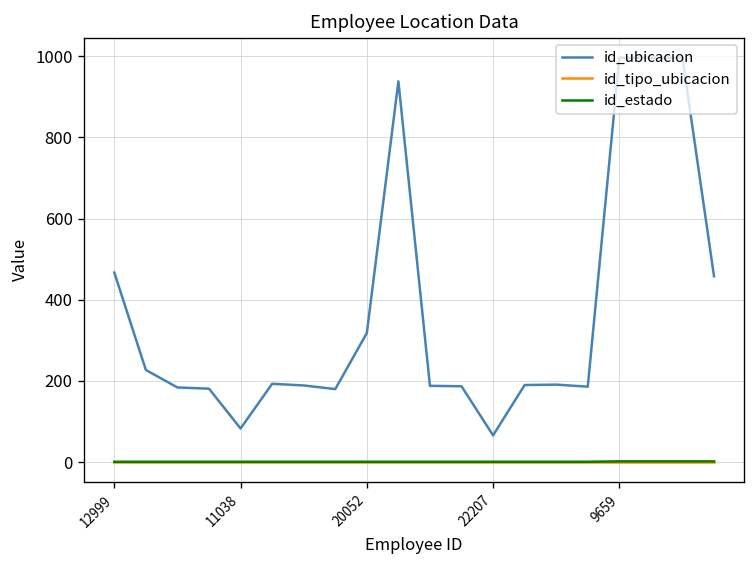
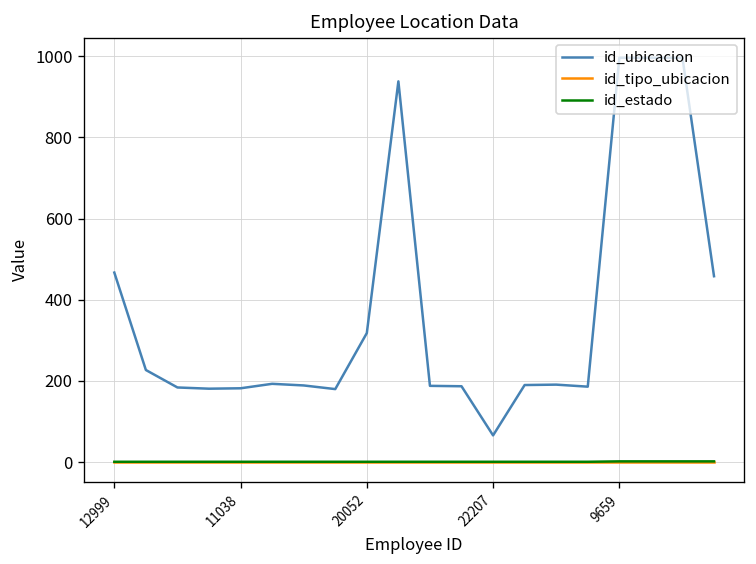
  {
    "id_ubicacion": {
      "12999": 470,
-     "11038": 80,
+     "11038": 180,
      "20052": 320,
      "22207": 70
    }
  }
